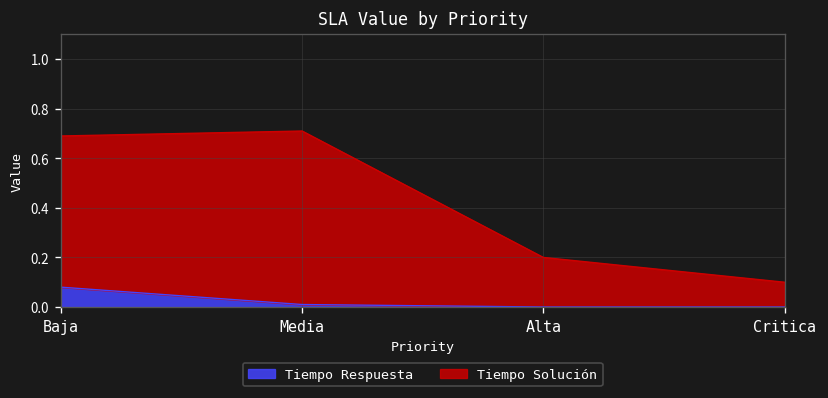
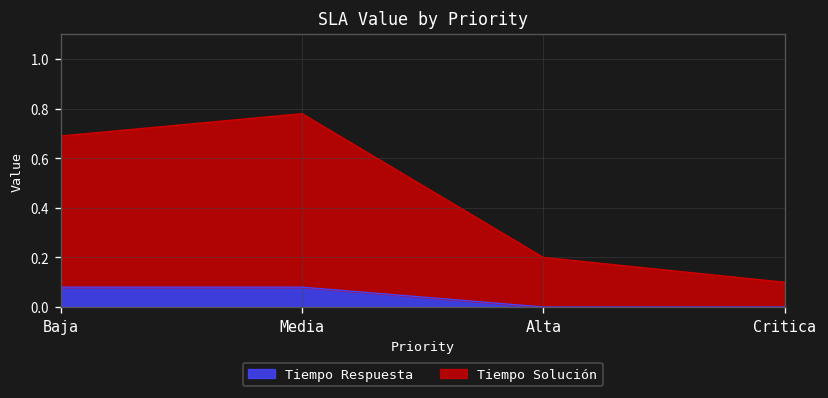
  {
    "Tiempo Respuesta": {
      "Baja": 0.08,
-     "Media": 0.01,
+     "Media": 0.08,
      "Alta": 0.00,
      "Critica": 0.00
    },
    "Tiempo Solución": {
      "Baja": 0.61,
      "Media": 0.70,
      "Alta": 0.20,
      "Critica": 0.10
    }
  }
